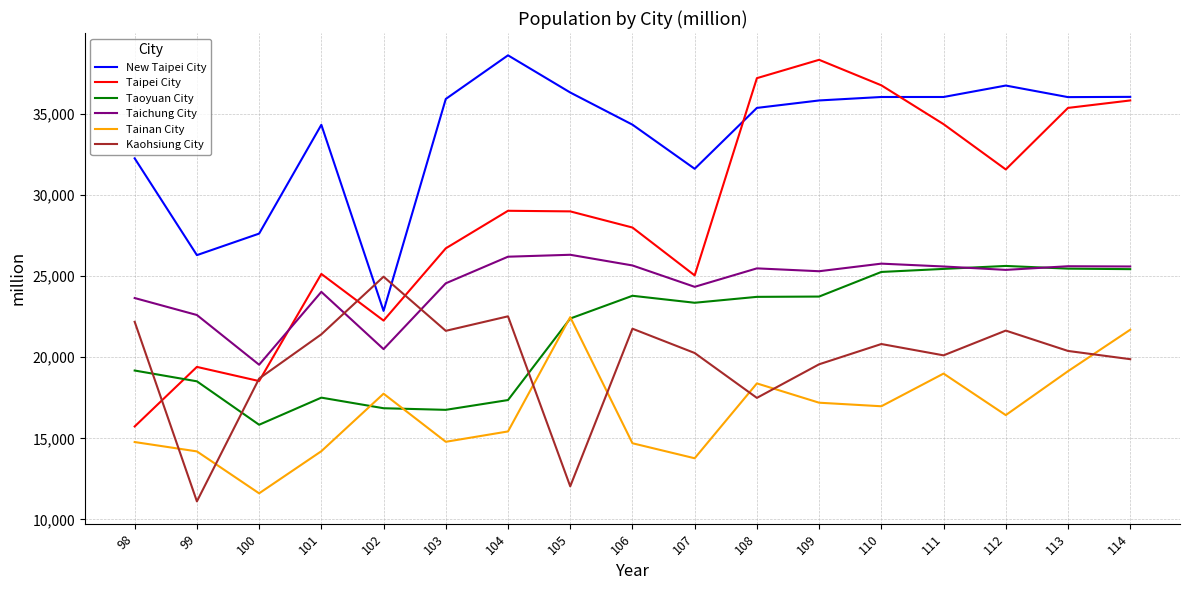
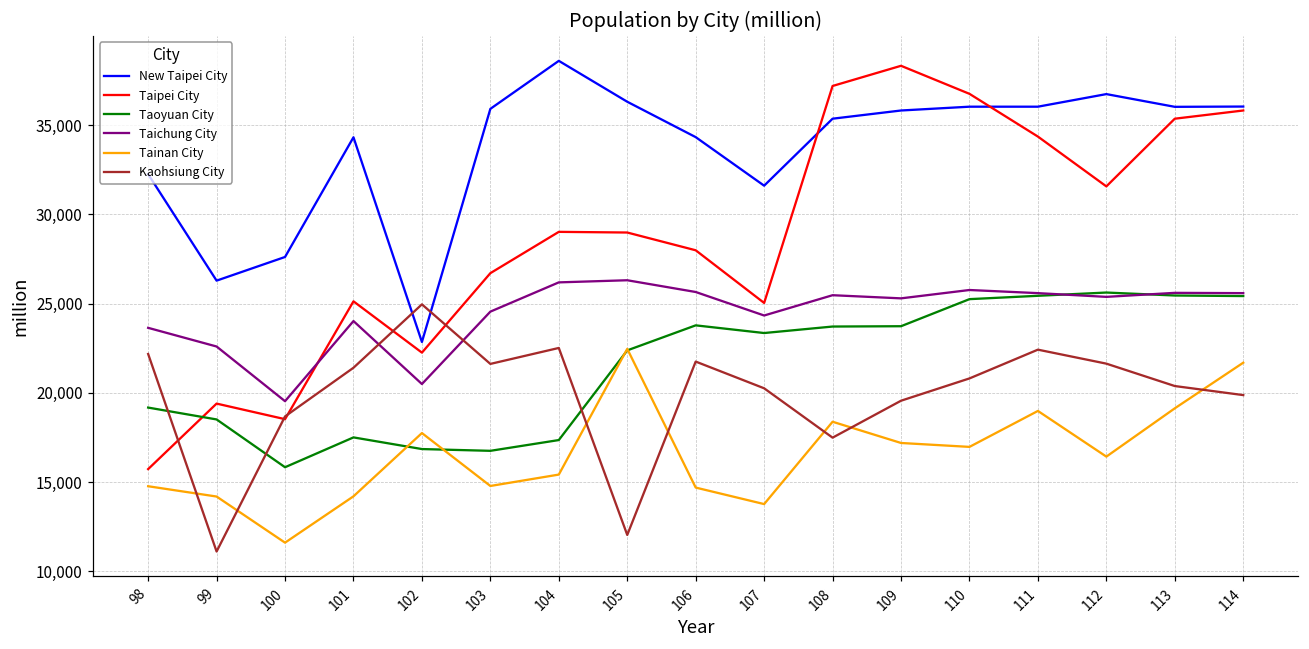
  {
    "New Taipei City": {
      "98": "32,300",
      "99": "26,300",
      "100": "27,600",
      "101": "34,300",
      "102": "22,900",
      "103": "35,900",
      "104": "38,600",
      "105": "36,300",
      "106": "34,300",
      "107": "31,600",
      "108": "35,400",
      "109": "35,800",
      "110": "36,000",
      "111": "36,000",
      "112": "36,700",
      "113": "36,000",
      "114": "36,000"
    },
    "Taipei City": {
      "98": "15,700",
      "99": "19,400",
      "101": "25,100",
      "102": "22,300",
      "103": "26,700",
      "104": "29,000",
      "105": "29,000",
      "106": "28,000",
      "107": "25,000",
      "108": "37,200",
      "109": "38,300",
      "110": "36,800",
      "111": "34,400",
      "112": "31,600",
      "113": "35,400",
      "114": "35,800"
    },
    "Taoyuan City": {
      "98": "19,200",
      "99": "18,500",
      "100": "15,800",
      "101": "17,500",
      "102": "16,900",
      "103": "16,800",
      "104": "17,400",
      "106": "23,800",
      "107": "23,400",
      "108": "23,700",
      "109": "23,700",
      "110": "25,300",
      "112": "25,600",
      "114": "25,400"
    },
    "Taichung City": {
      "98": "23,600",
      "99": "22,600",
      "100": "19,500",
      "101": "24,000",
      "102": "20,500",
      "103": "24,600",
      "104": "26,200",
      "105": "26,300",
      "106": "25,700",
      "107": "24,300",
      "108": "25,500",
      "109": "25,300",
      "110": "25,800",
      "112": "25,400",
      "114": "25,600"
    },
    "Tainan City": {
      "98": "14,800",
      "99": "14,200",
      "100": "11,600",
      "101": "14,200",
      "102": "17,800",
      "103": "14,800",
      "104": "15,400",
      "106": "14,700",
      "107": "13,800",
      "108": "18,400",
      "109": "17,200",
      "110": "17,000",
      "111": "19,000",
      "112": "16,400",
      "113": "19,100",
      "114": "21,700"
    },
    "Kaohsiung City": {
      "98": "22,200",
      "99": "11,100",
      "101": "21,400",
      "102": "25,000",
      "103": "21,600",
      "104": "22,500",
      "105": "12,000",
      "106": "21,800",
      "107": "20,300",
      "108": "17,500",
      "109": "19,600",
      "110": "20,800",
-     "111": "20,100",
+     "111": "22,400",
      "112": "21,600",
      "113": "20,400",
      "114": "19,900"
    }
  }
